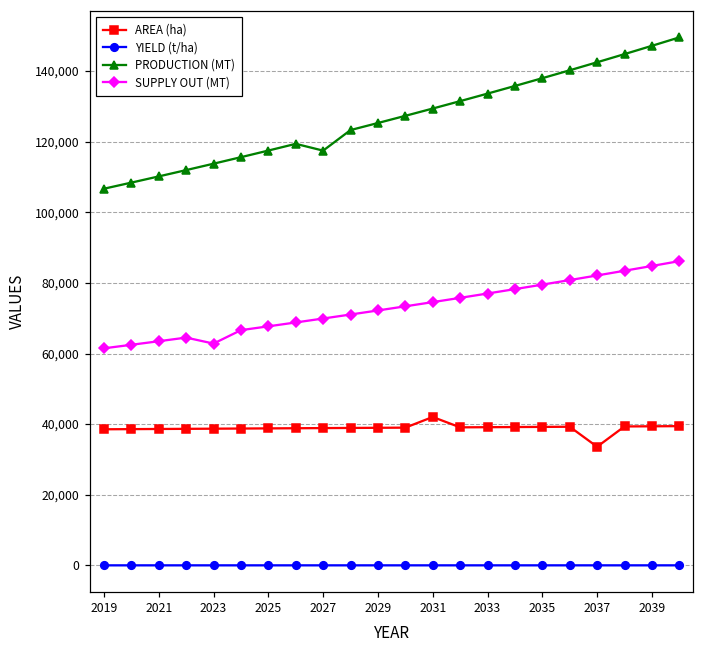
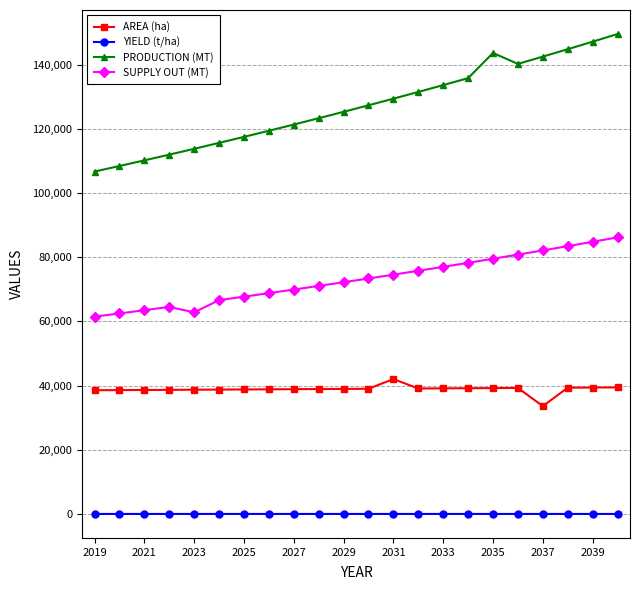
  {
    "AREA (ha)": {
      "2019": "39,000",
      "2021": "39,000",
      "2023": "39,000",
      "2025": "39,000",
      "2027": "39,000",
      "2029": "39,000",
      "2031": "42,000",
      "2033": "39,000",
      "2035": "39,000",
      "2037": "34,000",
      "2039": "39,000"
    },
    "YIELD (t/ha)": {
      "2019": "0",
      "2021": "0",
      "2023": "0",
      "2025": "0",
      "2027": "0",
      "2029": "0",
      "2031": "0",
      "2033": "0",
      "2035": "0",
      "2037": "0",
      "2039": "0"
    },
    "PRODUCTION (MT)": {
      "2019": "107,000",
      "2021": "110,000",
      "2023": "114,000",
      "2025": "117,000",
-     "2027": "117,000",
+     "2027": "121,000",
      "2029": "125,000",
      "2031": "129,000",
      "2033": "134,000",
-     "2035": "138,000",
+     "2035": "144,000",
      "2037": "142,000",
      "2039": "147,000"
    },
    "SUPPLY OUT (MT)": {
      "2019": "61,000",
      "2021": "63,000",
      "2023": "63,000",
      "2025": "68,000",
      "2027": "70,000",
      "2029": "72,000",
      "2031": "75,000",
      "2033": "77,000",
      "2035": "80,000",
      "2037": "82,000",
      "2039": "85,000"
    }
  }
